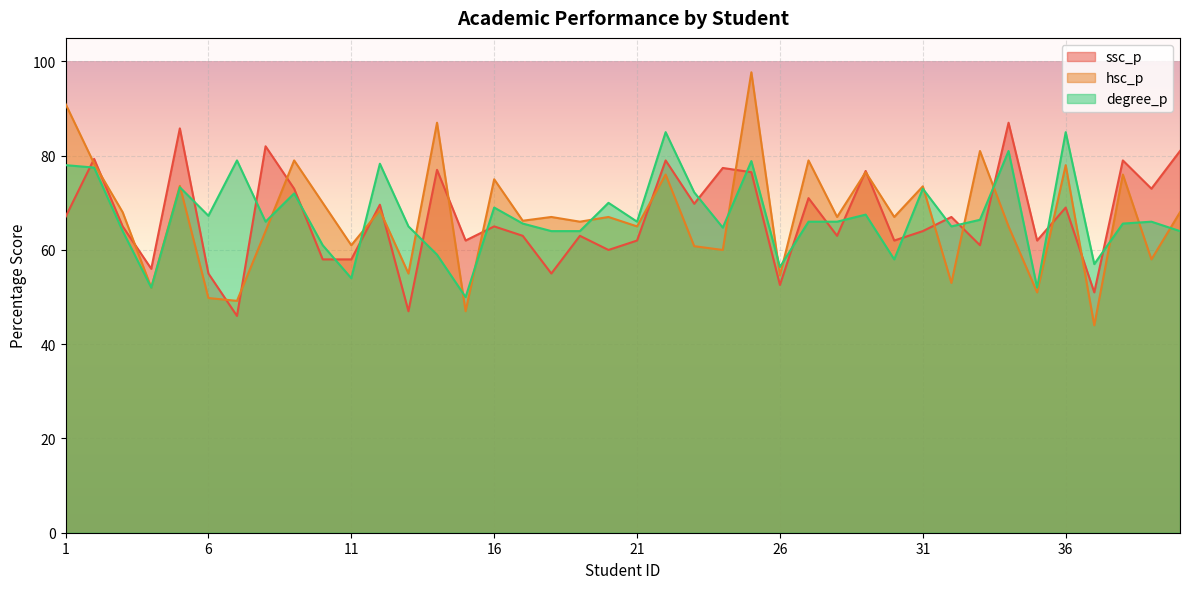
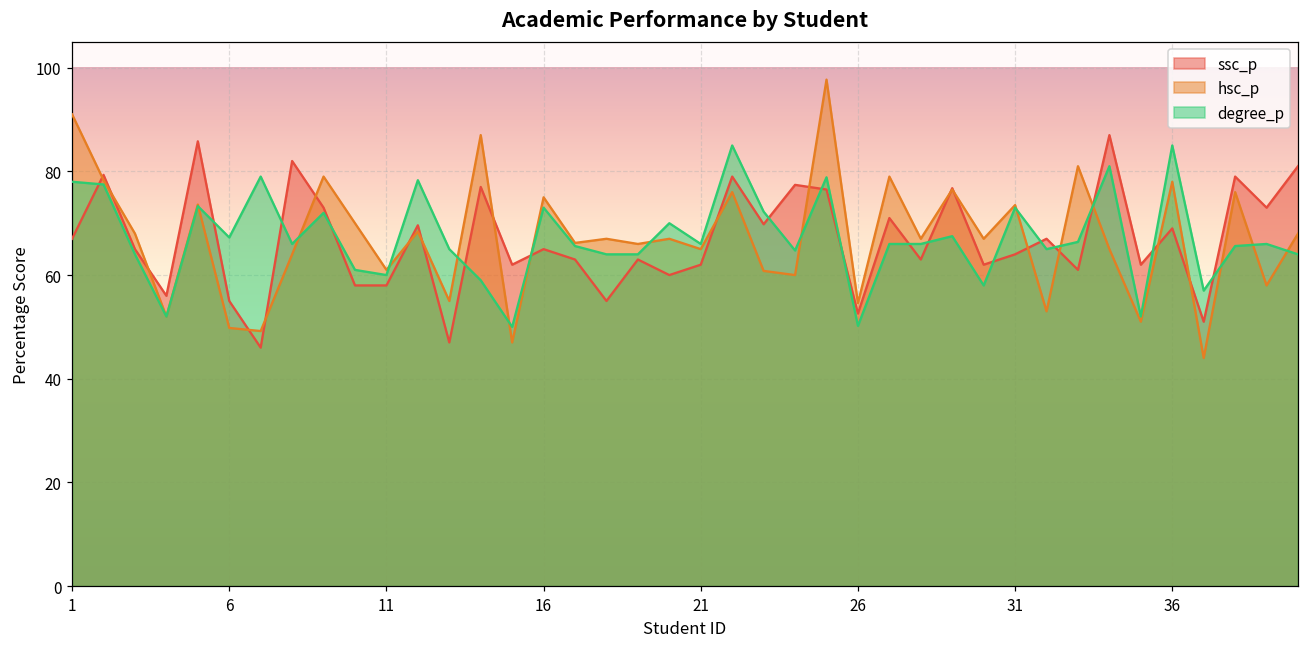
  {
    "degree_p": {
      "1": 78,
      "6": 67,
-     "11": 54,
-     "16": 69,
+     "11": 60,
+     "16": 73,
      "21": 66,
-     "26": 56,
+     "26": 50,
      "36": 85
    }
  }
